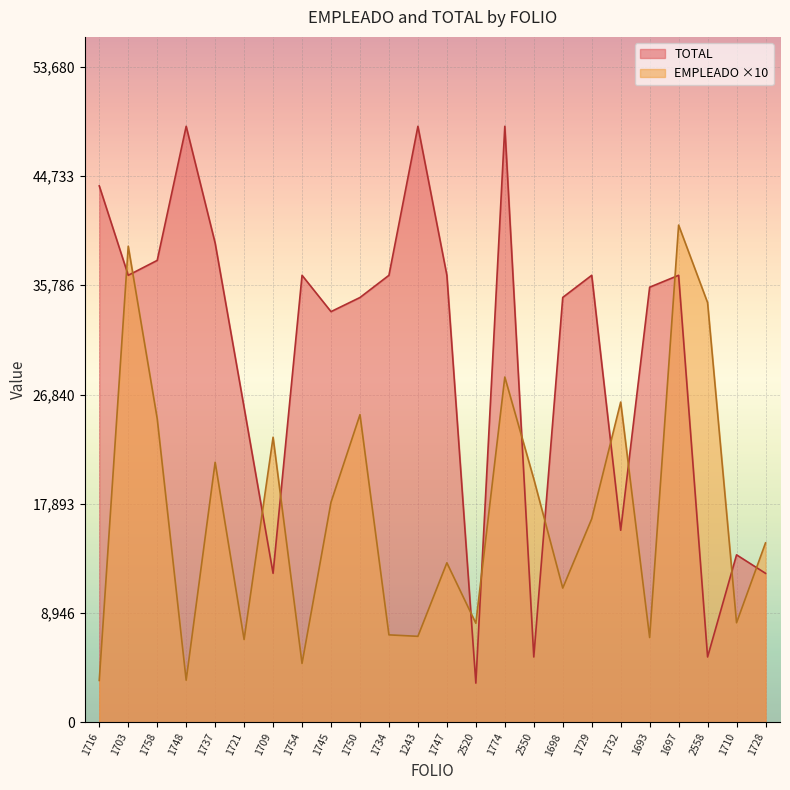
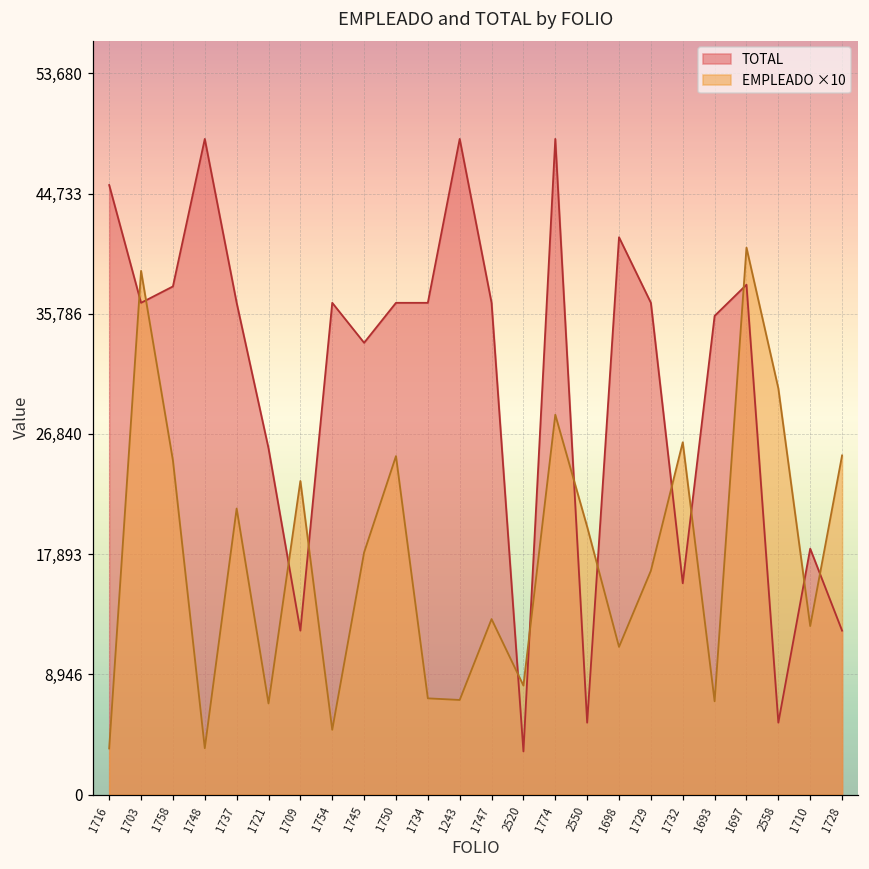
  {
    "TOTAL": {
-     "1716": "43,900",
+     "1716": "45,400",
      "1703": "36,600",
      "1758": "37,800",
      "1748": "48,800",
-     "1737": "39,200",
+     "1737": "36,600",
      "1721": "25,800",
      "1709": "12,200",
      "1754": "36,600",
      "1745": "33,600",
-     "1750": "34,800",
+     "1750": "36,600",
      "1734": "36,600",
      "1243": "48,800",
      "1747": "36,600",
      "2520": "3,200",
      "1774": "48,800",
      "2550": "5,400",
-     "1698": "34,800",
+     "1698": "41,500",
      "1729": "36,600",
      "1732": "15,700",
      "1693": "35,600",
-     "1697": "36,600",
+     "1697": "37,900",
      "2558": "5,400",
-     "1710": "13,700",
+     "1710": "18,300",
      "1728": "12,200"
    },
    "EMPLEADO ×10": {
      "1716": "3,400",
      "1703": "39,000",
      "1758": "24,900",
      "1748": "3,500",
      "1737": "21,300",
      "1721": "6,800",
      "1709": "23,300",
      "1754": "4,800",
      "1745": "18,000",
      "1750": "25,200",
      "1734": "7,200",
      "1243": "7,000",
      "1747": "13,100",
      "2520": "8,100",
      "1774": "28,300",
      "2550": "19,900",
      "1698": "11,000",
      "1729": "16,700",
      "1732": "26,200",
      "1693": "6,900",
      "1697": "40,700",
-     "2558": "34,400",
-     "1710": "8,200",
-     "1728": "14,700"
+     "2558": "30,200",
+     "1710": "12,500",
+     "1728": "25,200"
    }
  }
